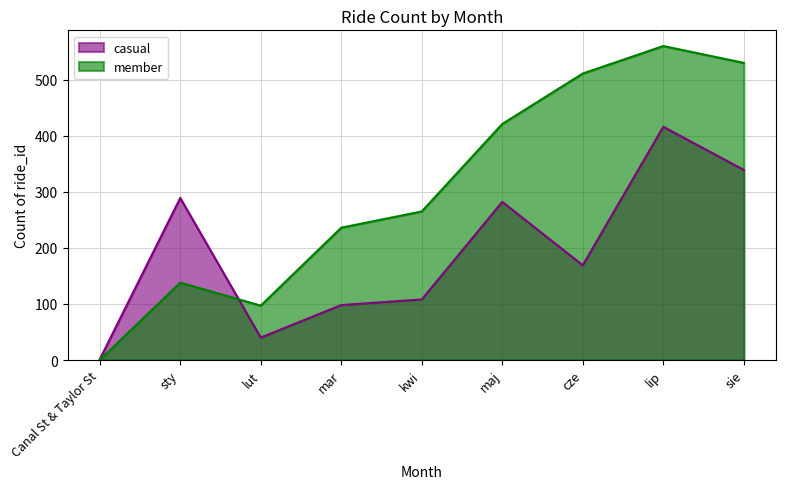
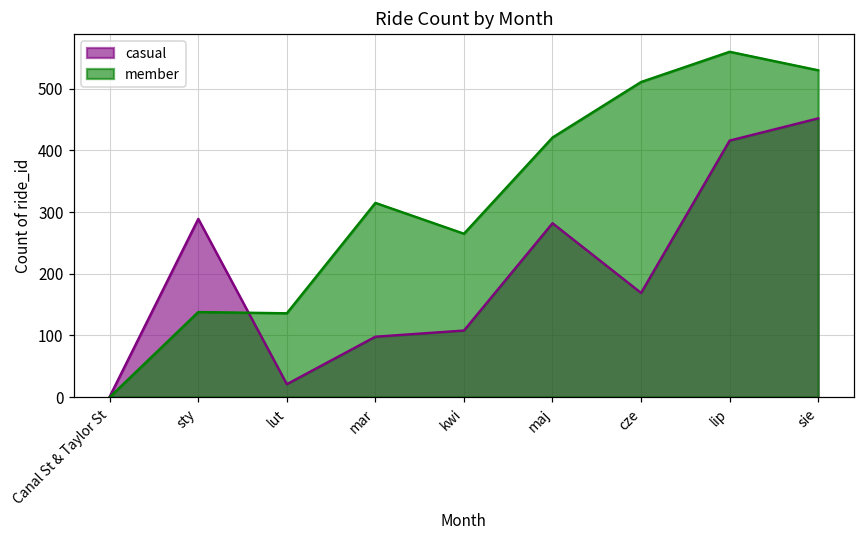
  {
    "casual": {
      "sty": 290,
-     "lut": 40,
+     "lut": 20,
      "mar": 100,
      "kwi": 110,
      "maj": 280,
      "cze": 170,
      "lip": 420,
-     "sie": 340
+     "sie": 450
    },
    "member": {
      "sty": 140,
-     "lut": 100,
-     "mar": 240,
+     "lut": 140,
+     "mar": 320,
      "kwi": 270,
      "maj": 420,
      "cze": 510,
      "lip": 560,
      "sie": 530
    }
  }
